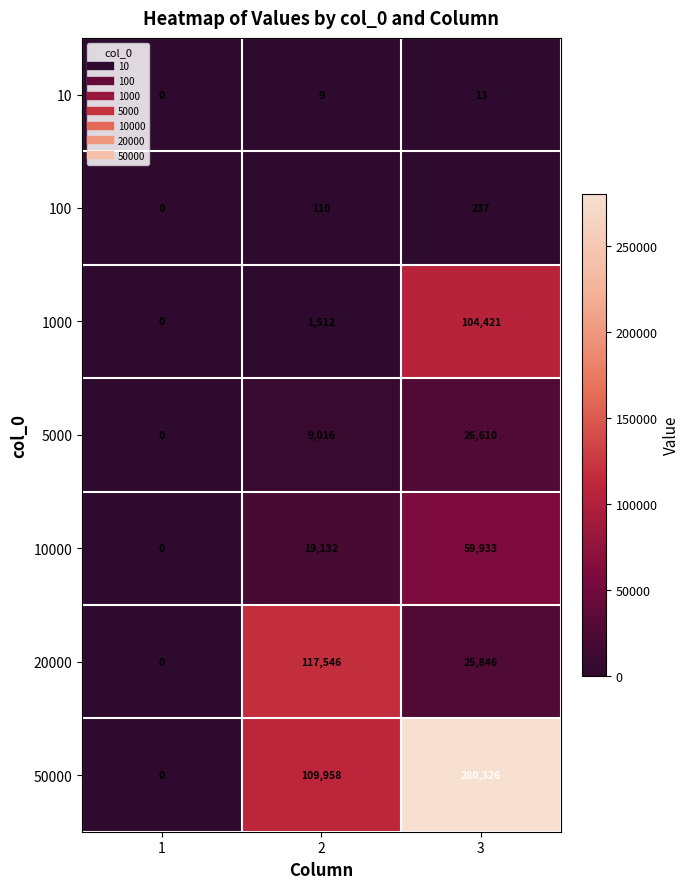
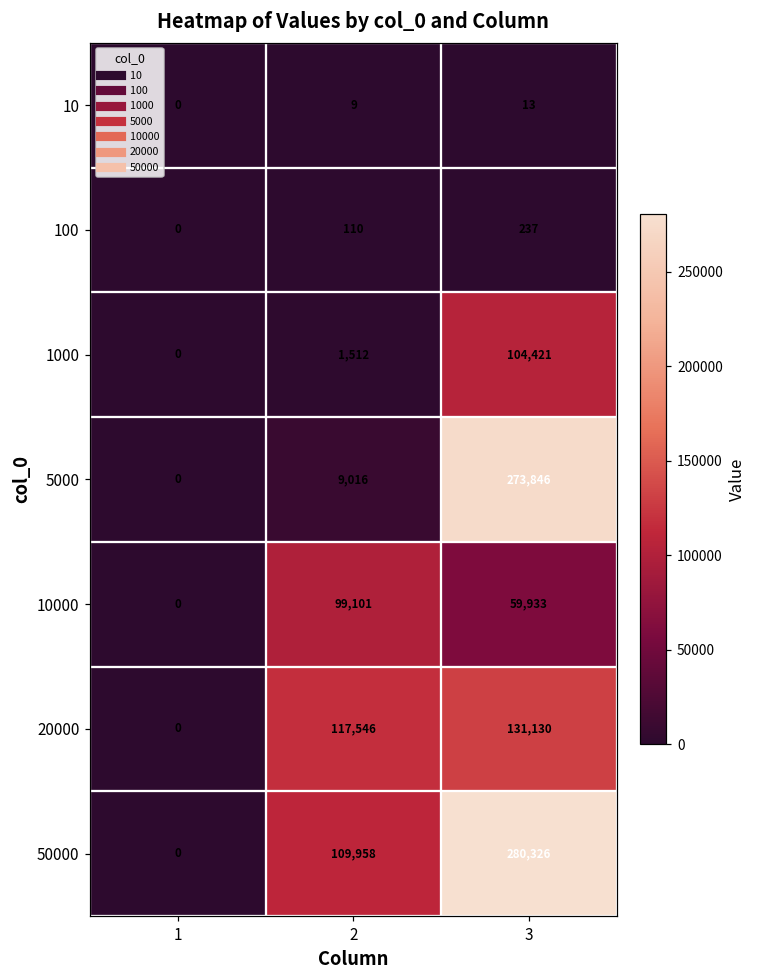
  {
    "1000": {
      "3": "104,421"
    },
    "5000": {
      "2": "9,016",
-     "3": "26,610"
+     "3": "273,846"
    },
    "10000": {
-     "2": "19,132",
+     "2": "99,101",
      "3": "59,933"
    },
    "20000": {
      "2": "117,546",
-     "3": "25,846"
+     "3": "131,130"
    },
    "50000": {
      "2": "109,958"
    }
  }
